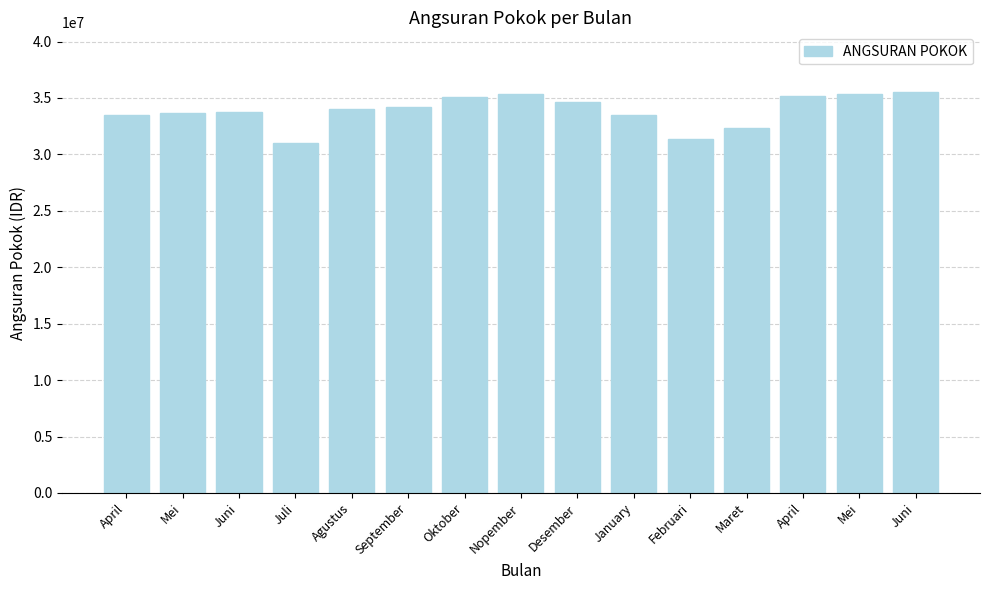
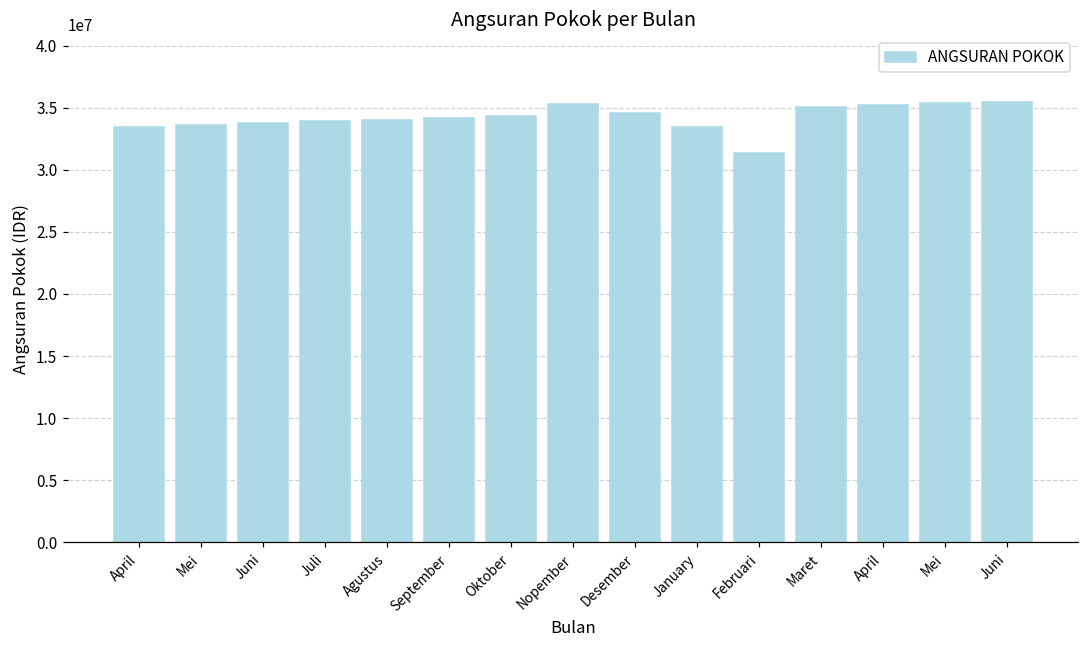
  {
-   "Juli": 31000000,
+   "Juli": 33900000,
    "Agustus": 34000000,
    "September": 34200000,
-   "Oktober": 35100000,
+   "Oktober": 34300000,
    "Nopember": 35300000,
    "Desember": 34600000,
    "January": 33500000,
    "Februari": 31300000,
-   "Maret": 32300000
+   "Maret": 35100000
  }
